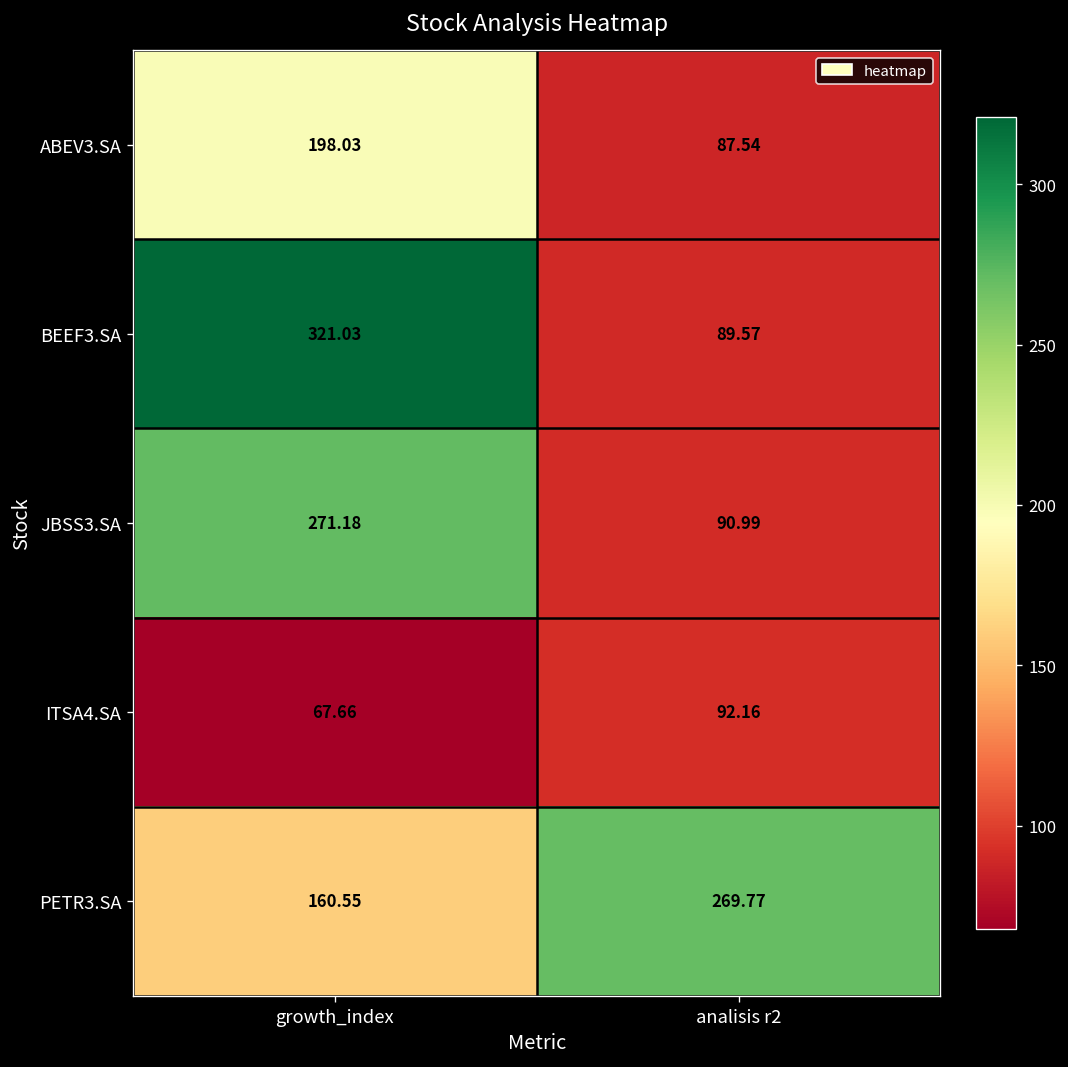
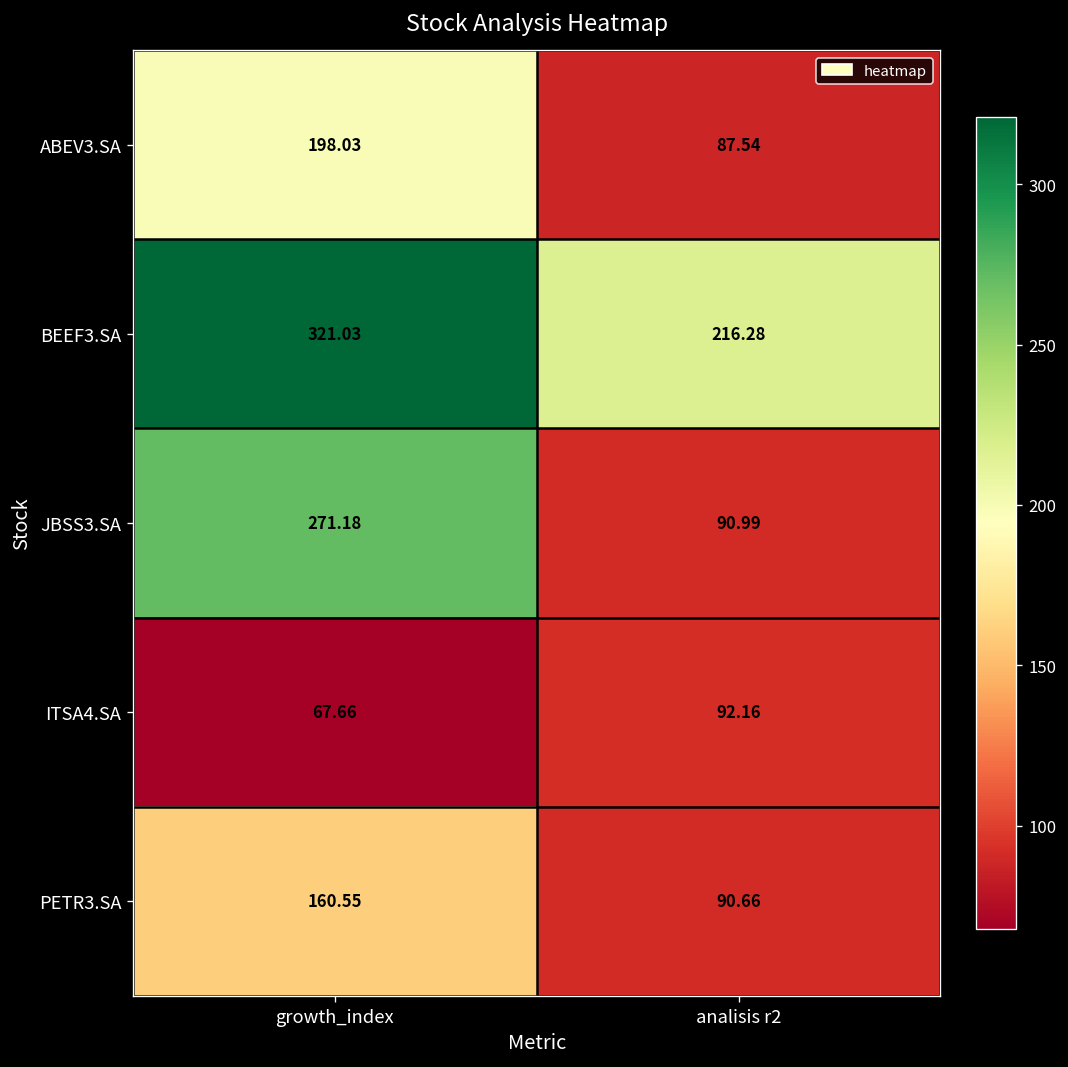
  {
    "ABEV3.SA": {
      "growth_index": 198.03,
      "analisis r2": 87.54
    },
    "BEEF3.SA": {
      "growth_index": 321.03,
-     "analisis r2": 89.57
+     "analisis r2": 216.28
    },
    "JBSS3.SA": {
      "growth_index": 271.18,
      "analisis r2": 90.99
    },
    "ITSA4.SA": {
      "growth_index": 67.66,
      "analisis r2": 92.16
    },
    "PETR3.SA": {
      "growth_index": 160.55,
-     "analisis r2": 269.77
+     "analisis r2": 90.66
    }
  }
